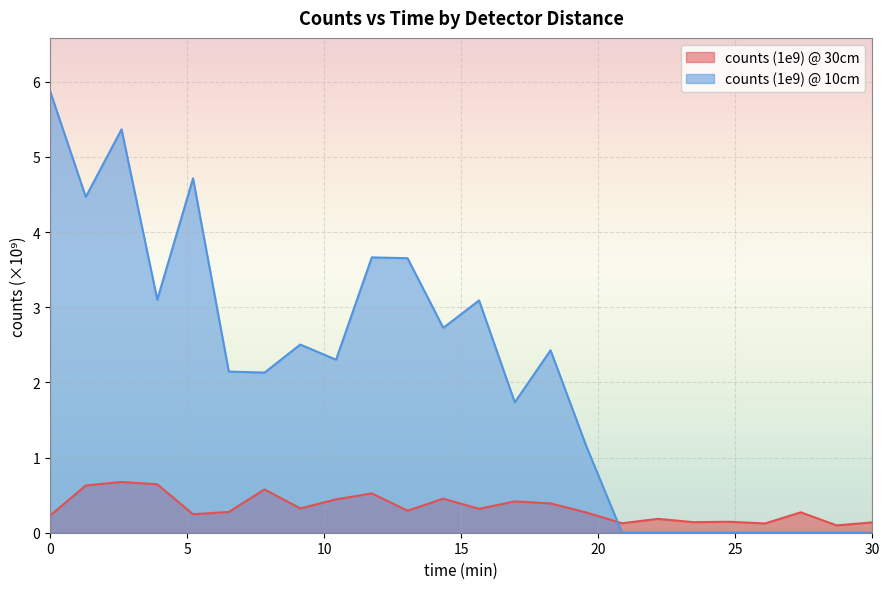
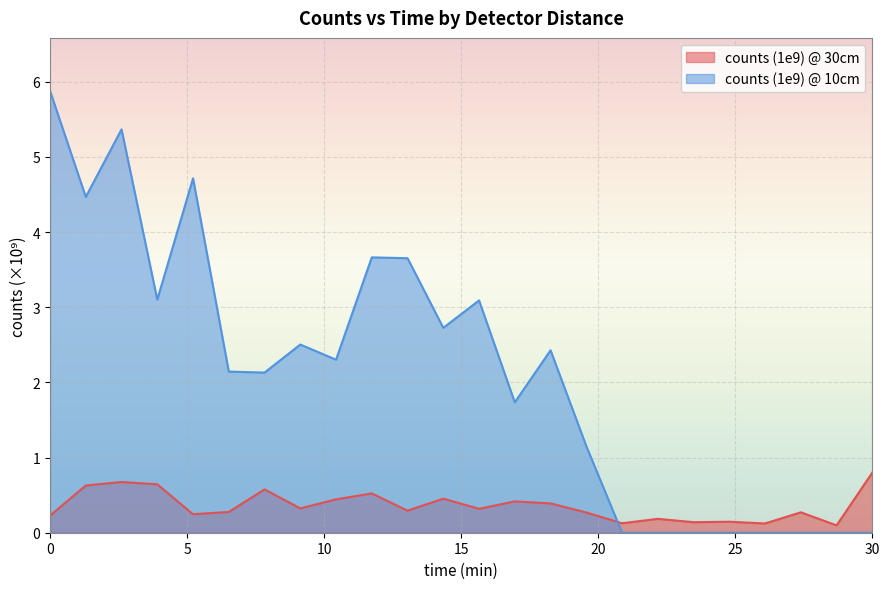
  {
    "counts (1e9) @ 30cm": {
      "0": 0.2,
-     "30": 0.1
+     "30": 0.8
    },
    "counts (1e9) @ 10cm": {
      "0": 5.9,
      "30": 0.0
    }
  }
